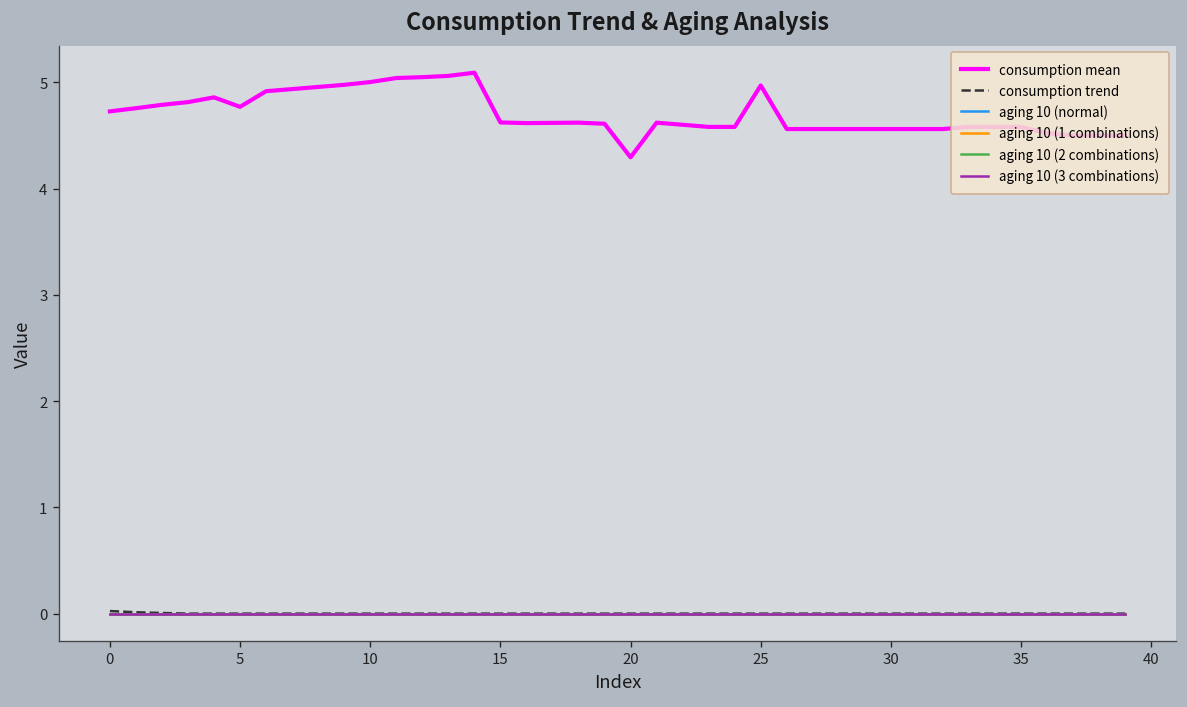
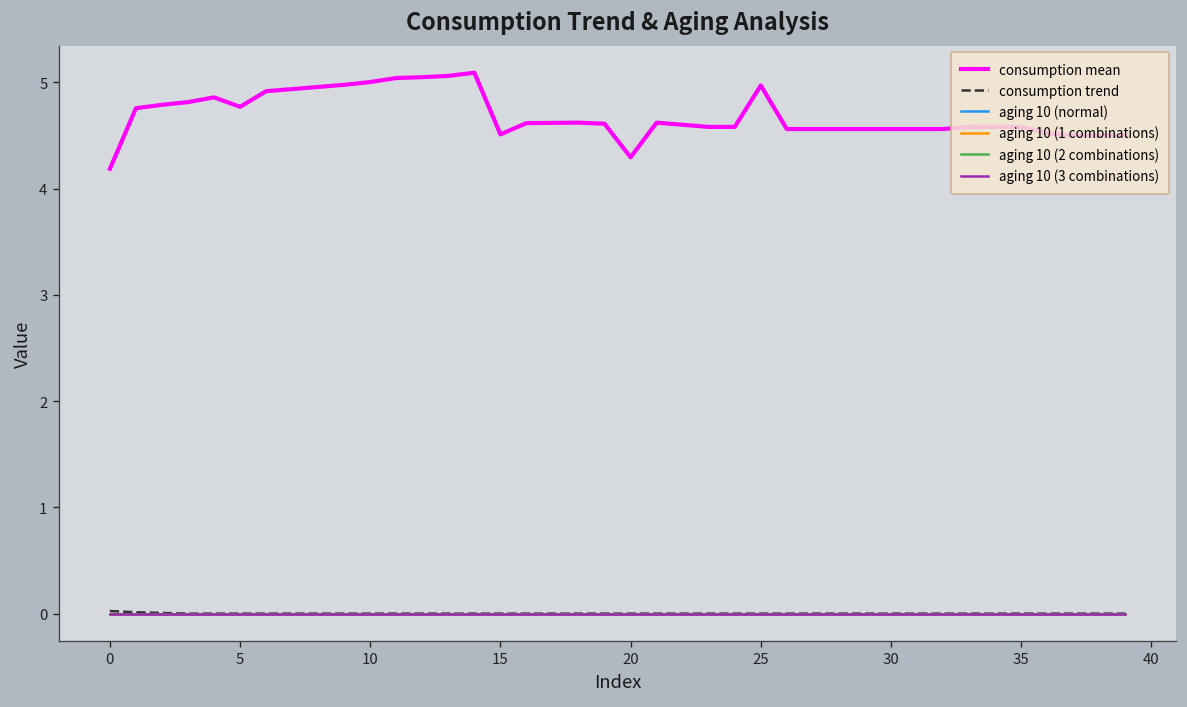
  {
    "consumption mean": {
-     "0": 4.7,
+     "0": 4.2,
      "5": 4.8,
      "10": 5.0,
-     "15": 4.6,
+     "15": 4.5,
      "20": 4.3,
      "25": 5.0,
      "30": 4.6
    }
  }
